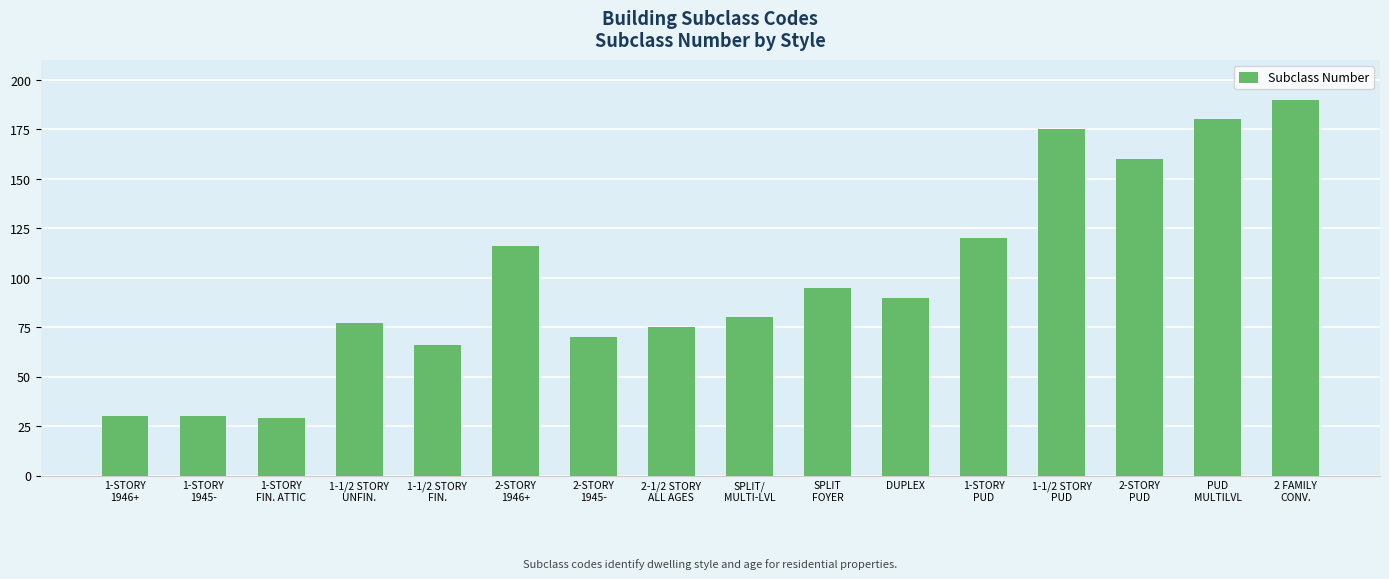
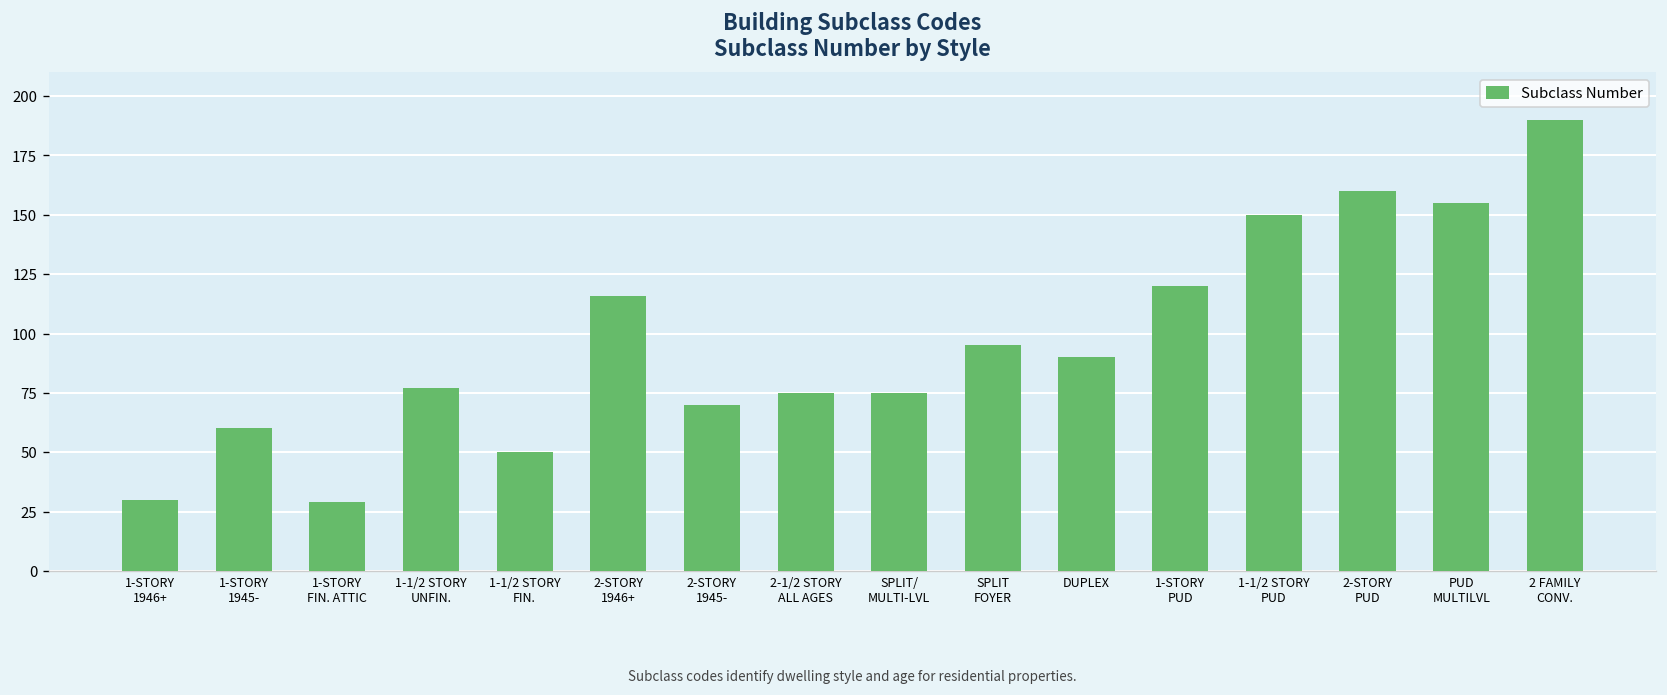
  {
    "1-STORY 1946+": 30,
-   "1-STORY 1945-": 30,
+   "1-STORY 1945-": 60,
    "1-STORY FIN. ATTIC": 29,
    "1-1/2 STORY UNFIN.": 77,
-   "1-1/2 STORY FIN.": 66,
+   "1-1/2 STORY FIN.": 50,
    "2-STORY 1946+": 116,
    "2-STORY 1945-": 70,
    "2-1/2 STORY ALL AGES": 75,
-   "SPLIT/ MULTI-LVL": 80,
+   "SPLIT/ MULTI-LVL": 75,
    "SPLIT FOYER": 95,
    "DUPLEX": 90,
    "1-STORY PUD": 120,
-   "1-1/2 STORY PUD": 175,
+   "1-1/2 STORY PUD": 150,
    "2-STORY PUD": 160,
-   "PUD MULTILVL": 180,
+   "PUD MULTILVL": 155,
    "2 FAMILY CONV.": 190
  }
